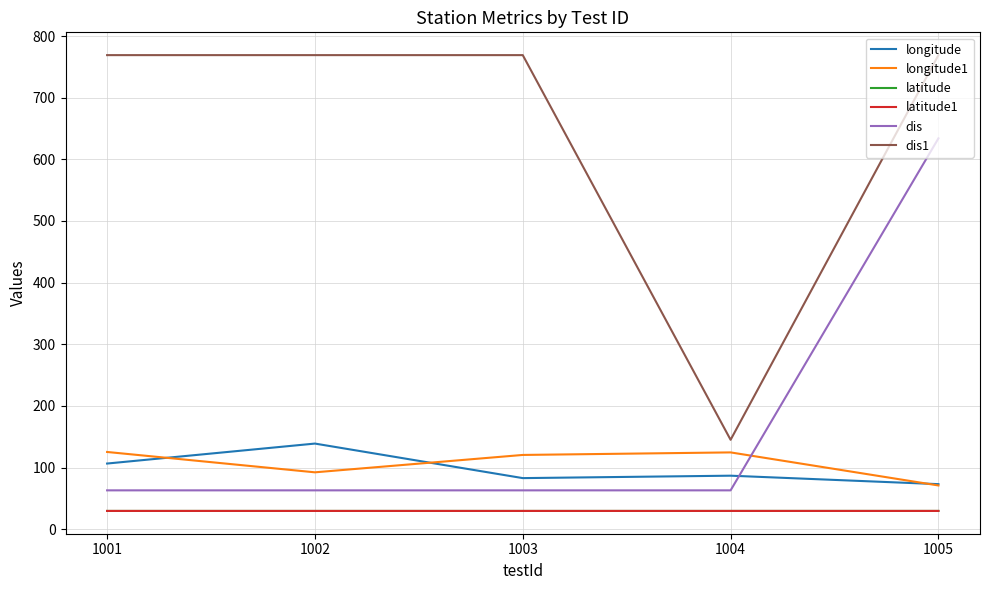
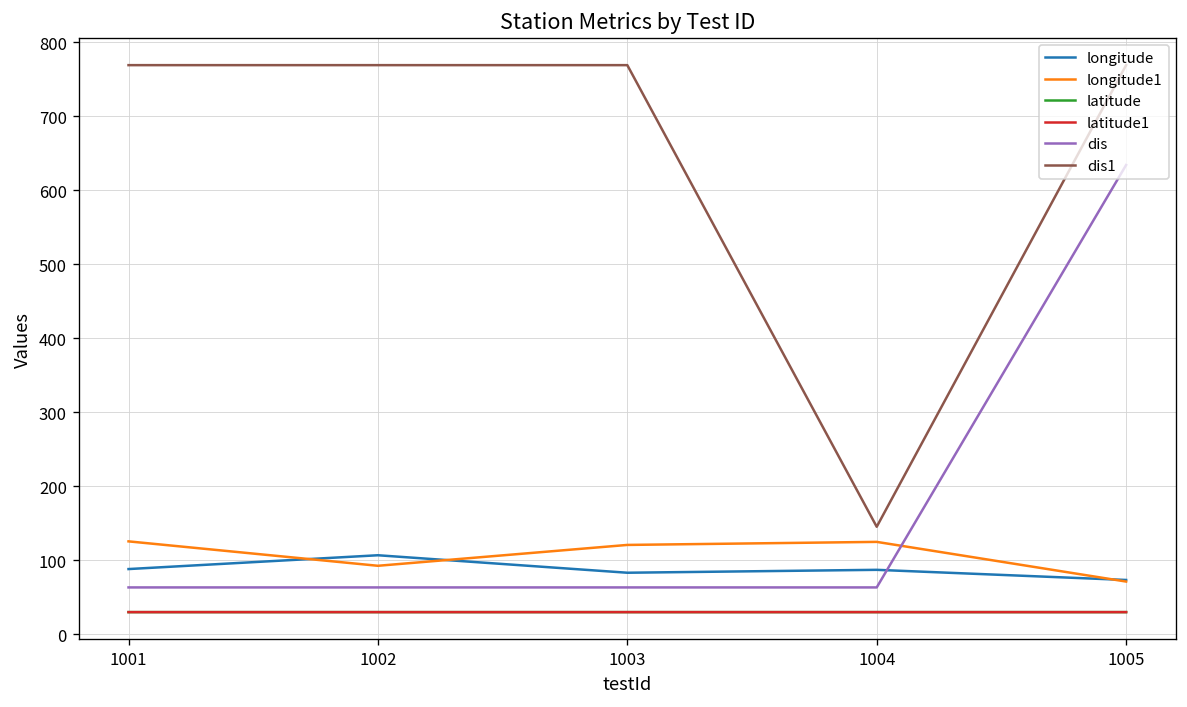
  {
    "longitude": {
-     "1001": 110,
-     "1002": 140,
+     "1001": 90,
+     "1002": 110,
      "1003": 80,
      "1004": 90
    },
    "longitude1": {
      "1001": 130,
      "1002": 90,
      "1003": 120,
      "1004": 120
    },
    "latitude1": {
      "1001": 30,
      "1002": 30,
      "1003": 30,
      "1004": 30,
      "1005": 30
    },
    "dis": {
      "1001": 60,
      "1002": 60,
      "1003": 60,
      "1004": 60
    },
    "dis1": {
      "1001": 770,
      "1002": 770,
      "1003": 770,
      "1004": 150
    }
  }
